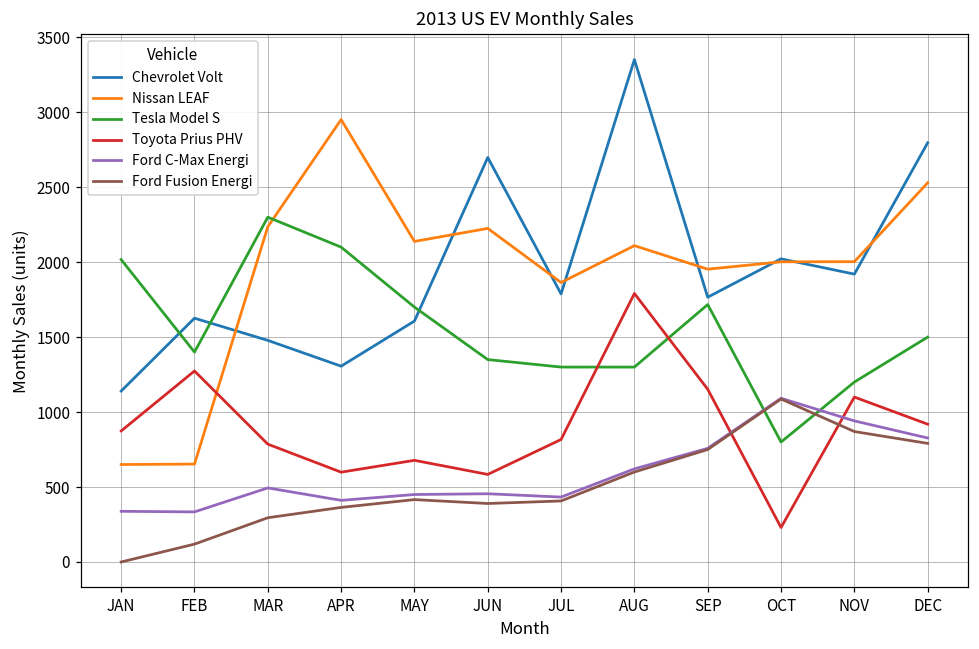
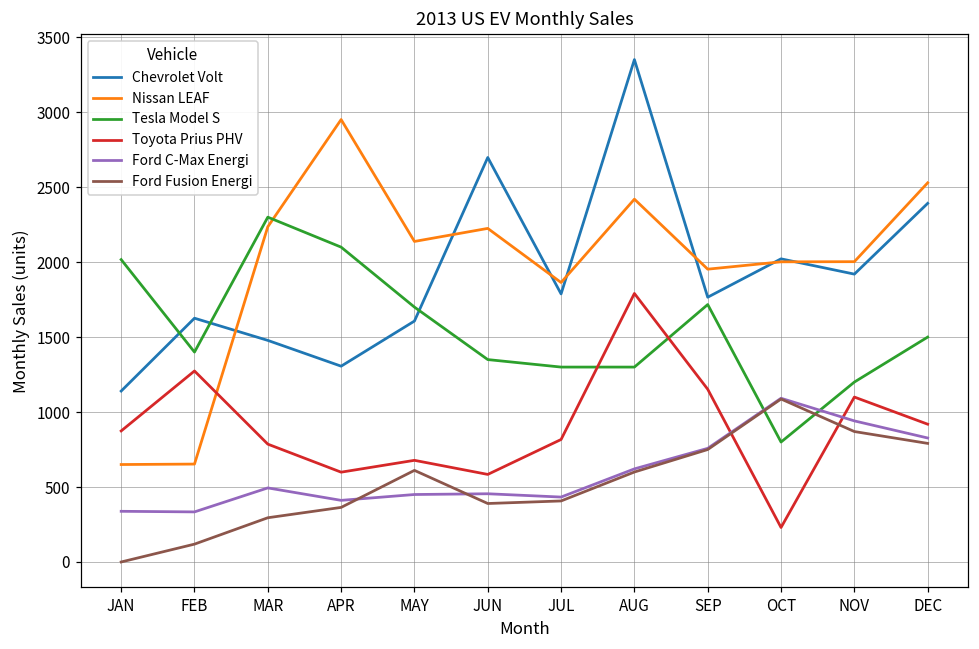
  {
    "Chevrolet Volt": {
      "JAN": 1140,
      "FEB": 1630,
      "MAR": 1480,
      "APR": 1310,
      "MAY": 1610,
      "JUN": 2700,
      "JUL": 1790,
      "AUG": 3350,
      "SEP": 1770,
      "OCT": 2020,
      "NOV": 1920,
-     "DEC": 2800
+     "DEC": 2390
    },
    "Nissan LEAF": {
      "JAN": 650,
      "FEB": 650,
      "MAR": 2240,
      "APR": 2950,
      "MAY": 2140,
      "JUN": 2230,
      "JUL": 1860,
-     "AUG": 2110,
+     "AUG": 2420,
      "SEP": 1950,
      "OCT": 2000,
      "NOV": 2000,
      "DEC": 2530
    },
    "Tesla Model S": {
      "JAN": 2020,
      "FEB": 1400,
      "MAR": 2300,
      "APR": 2100,
      "MAY": 1700,
      "JUN": 1350,
      "JUL": 1300,
      "AUG": 1300,
      "SEP": 1720,
      "OCT": 800,
      "NOV": 1200,
      "DEC": 1500
    },
    "Toyota Prius PHV": {
      "JAN": 870,
      "FEB": 1270,
      "MAR": 790,
      "APR": 600,
      "MAY": 680,
      "JUN": 580,
      "JUL": 820,
      "AUG": 1790,
      "SEP": 1150,
      "OCT": 230,
      "NOV": 1100,
      "DEC": 920
    },
    "Ford C-Max Energi": {
      "JAN": 340,
      "FEB": 330,
      "MAR": 490,
      "APR": 410,
      "MAY": 450,
      "JUN": 460,
      "JUL": 430,
      "AUG": 620,
      "NOV": 940,
      "DEC": 830
    },
    "Ford Fusion Energi": {
      "JAN": 0,
      "FEB": 120,
      "MAR": 300,
      "APR": 360,
-     "MAY": 420,
+     "MAY": 610,
      "JUN": 390,
      "JUL": 410,
      "AUG": 600,
      "NOV": 870,
      "DEC": 790
    }
  }
